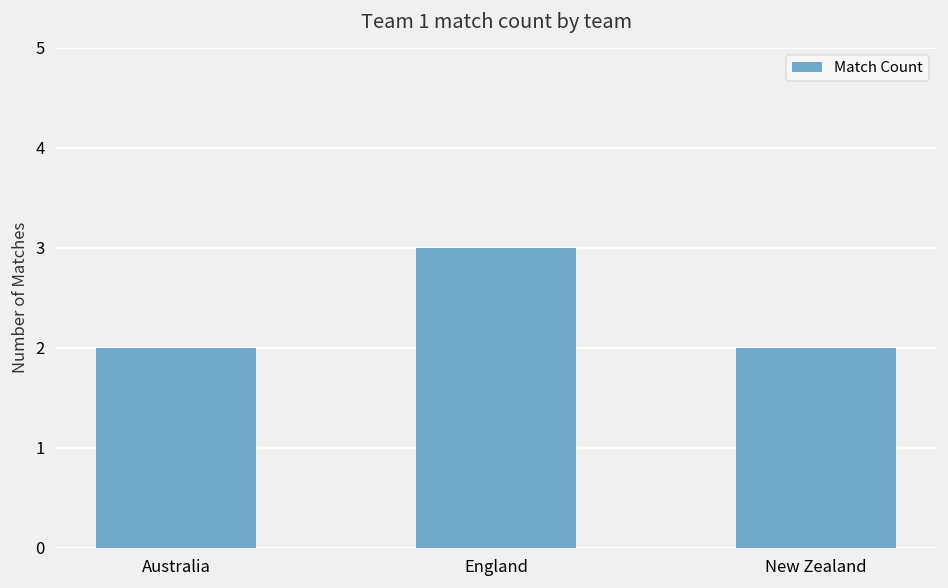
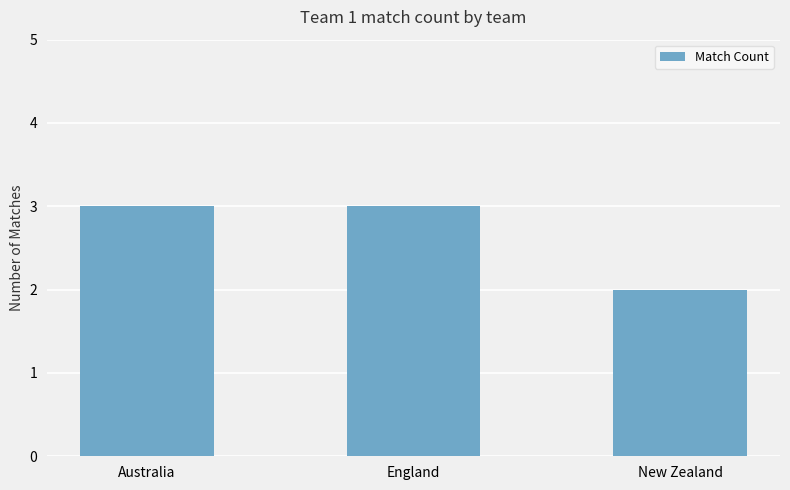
  {
-   "Australia": 2,
+   "Australia": 3,
    "England": 3,
    "New Zealand": 2
  }
